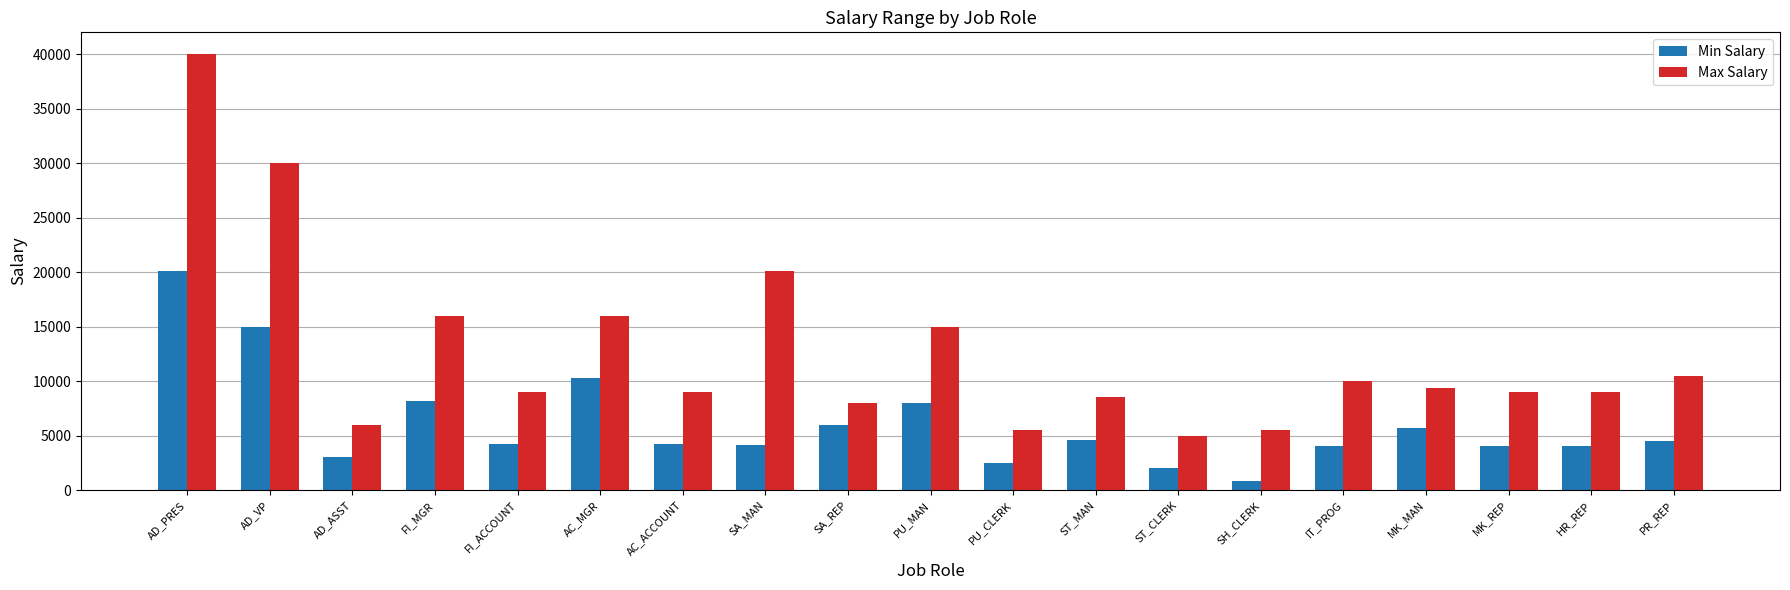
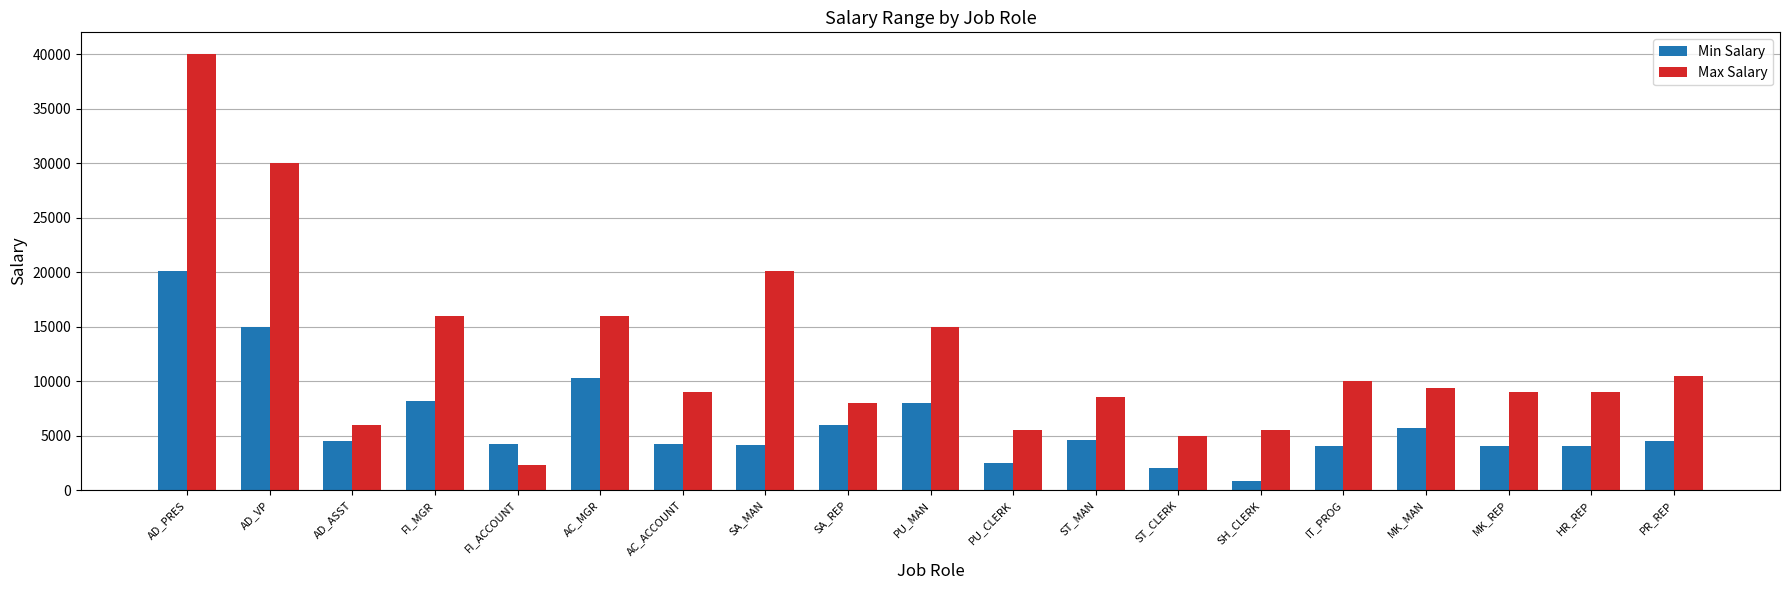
  {
    "Min Salary": {
      "AD_PRES": 20100,
      "AD_VP": 15000,
-     "AD_ASST": 3000,
+     "AD_ASST": 4500,
      "FI_MGR": 8200,
      "FI_ACCOUNT": 4200,
      "AC_MGR": 10200,
      "AC_ACCOUNT": 4200,
      "SA_MAN": 4100,
      "SA_REP": 6000,
      "PU_MAN": 8000,
      "PU_CLERK": 2500,
      "ST_MAN": 4600,
      "ST_CLERK": 2000,
      "SH_CLERK": 800,
      "IT_PROG": 4000,
      "MK_MAN": 5700,
      "MK_REP": 4000,
      "HR_REP": 4000,
      "PR_REP": 4500
    },
    "Max Salary": {
      "AD_PRES": 40000,
      "AD_VP": 30000,
      "AD_ASST": 6000,
      "FI_MGR": 16000,
-     "FI_ACCOUNT": 9000,
+     "FI_ACCOUNT": 2300,
      "AC_MGR": 16000,
      "AC_ACCOUNT": 9000,
      "SA_MAN": 20100,
      "SA_REP": 8000,
      "PU_MAN": 15000,
      "PU_CLERK": 5500,
      "ST_MAN": 8500,
      "ST_CLERK": 5000,
      "SH_CLERK": 5500,
      "IT_PROG": 10000,
      "MK_MAN": 9400,
      "MK_REP": 9000,
      "HR_REP": 9000,
      "PR_REP": 10500
    }
  }
